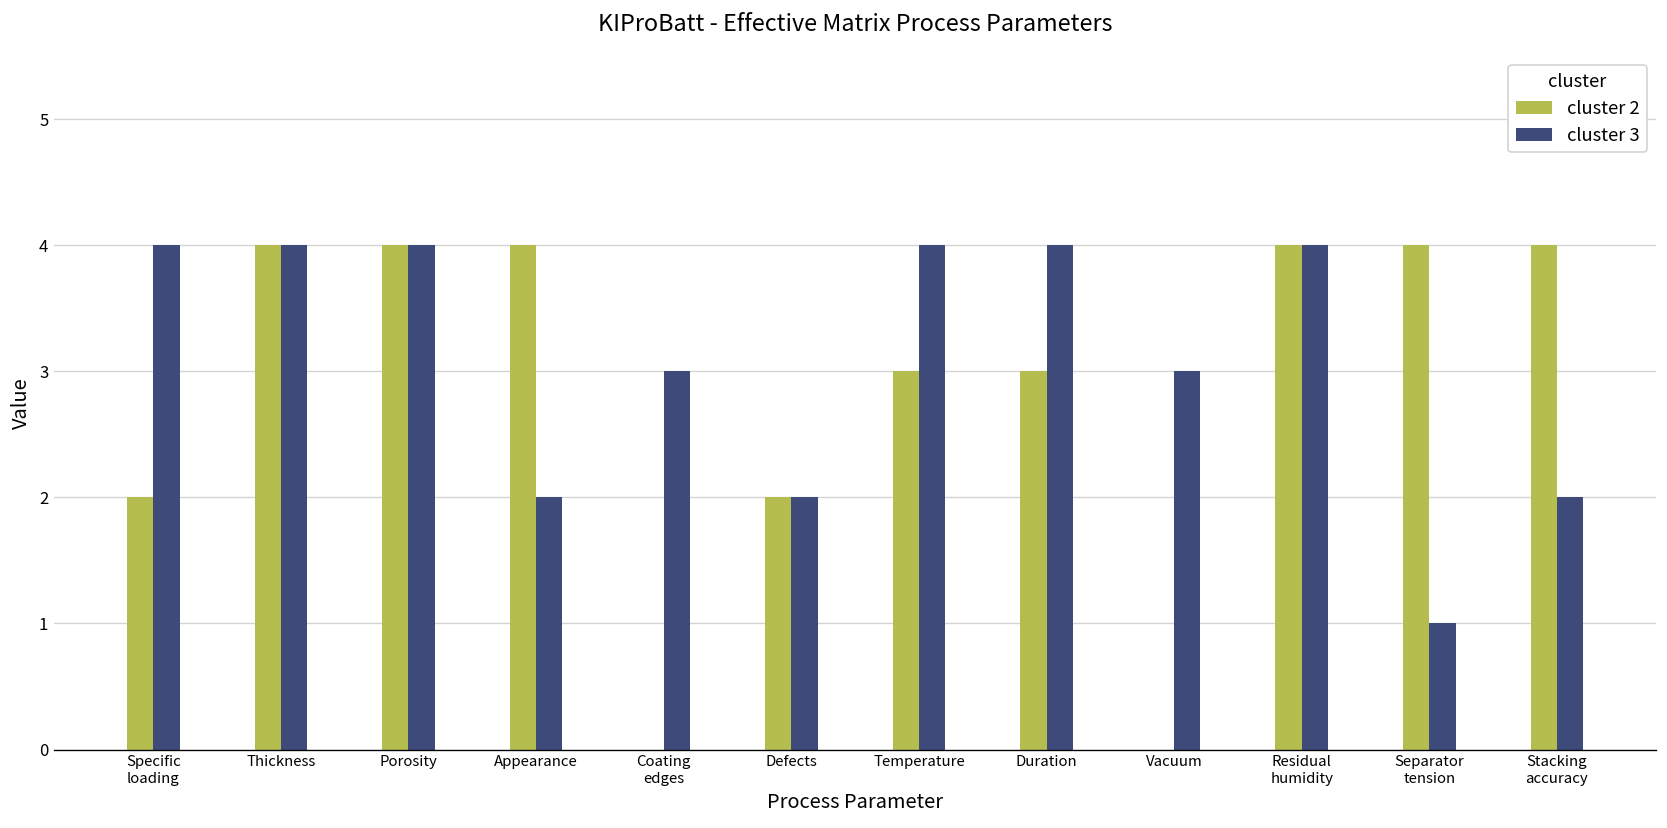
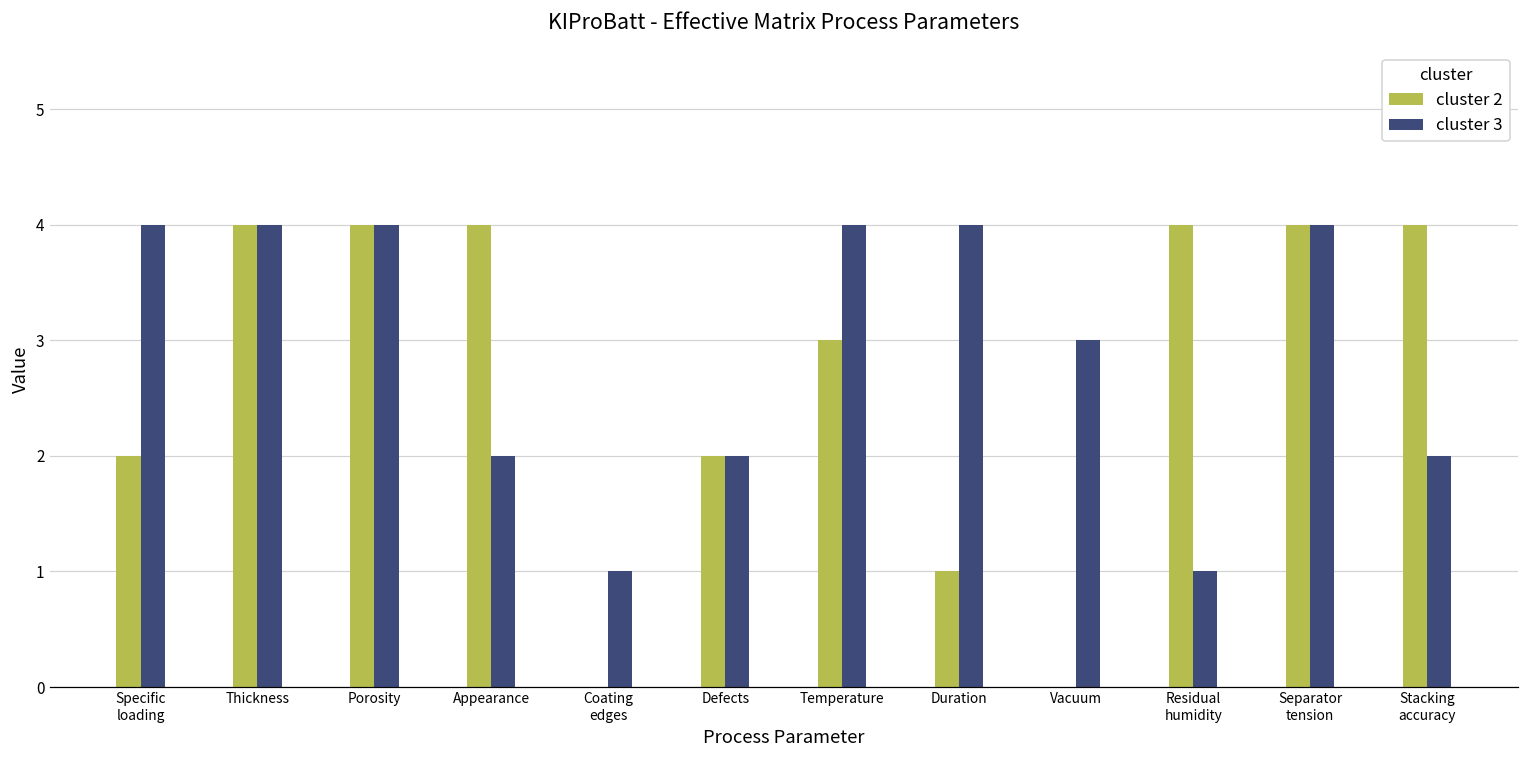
  {
    "cluster 2": {
      "Specific loading": 2,
      "Thickness": 4,
      "Porosity": 4,
      "Appearance": 4,
      "Coating edges": 0,
      "Defects": 2,
      "Temperature": 3,
-     "Duration": 3,
+     "Duration": 1,
      "Vacuum": 0,
      "Residual humidity": 4,
      "Separator tension": 4,
      "Stacking accuracy": 4
    },
    "cluster 3": {
      "Specific loading": 4,
      "Thickness": 4,
      "Porosity": 4,
      "Appearance": 2,
-     "Coating edges": 3,
+     "Coating edges": 1,
      "Defects": 2,
      "Temperature": 4,
      "Duration": 4,
      "Vacuum": 3,
-     "Residual humidity": 4,
-     "Separator tension": 1,
+     "Residual humidity": 1,
+     "Separator tension": 4,
      "Stacking accuracy": 2
    }
  }
